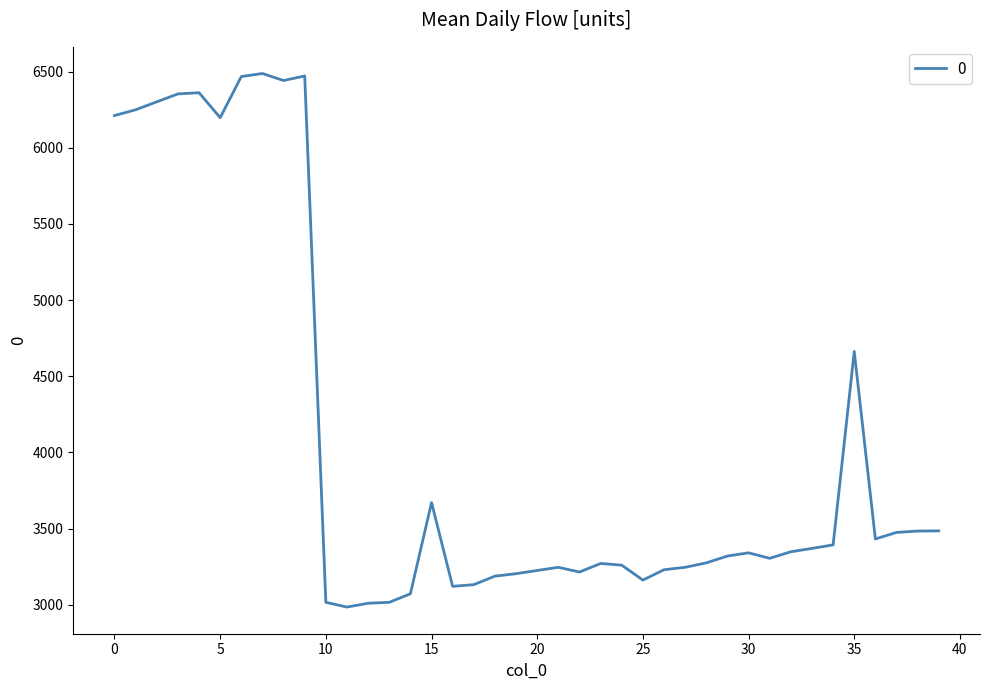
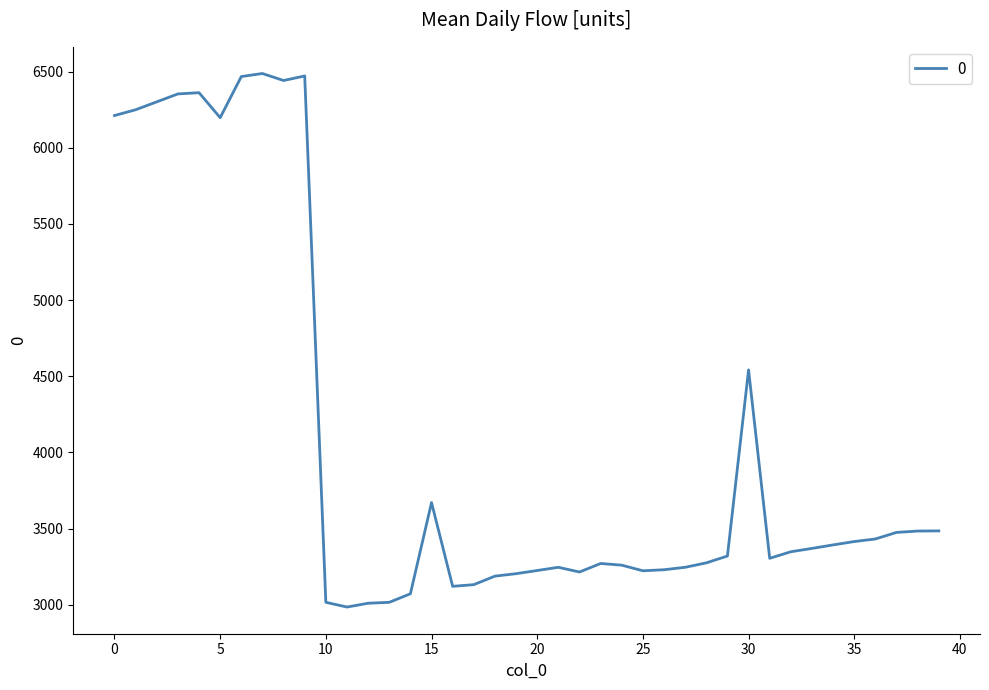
  {
    "0": 6210,
    "5": 6200,
    "10": 3020,
    "15": 3670,
    "20": 3230,
-   "25": 3160,
-   "30": 3340,
-   "35": 4660
+   "25": 3220,
+   "30": 4540,
+   "35": 3420
  }
